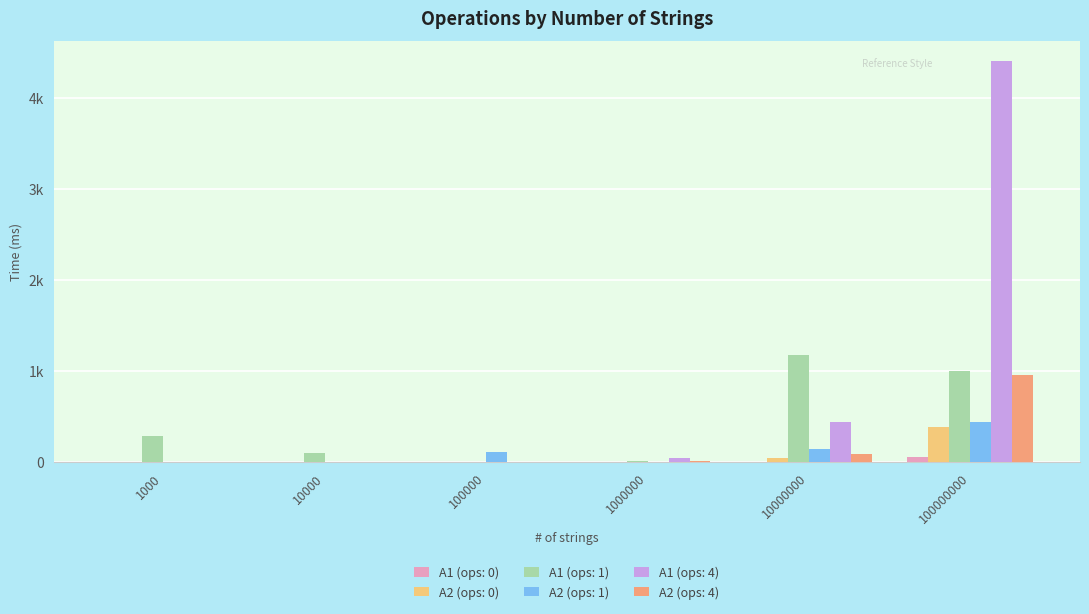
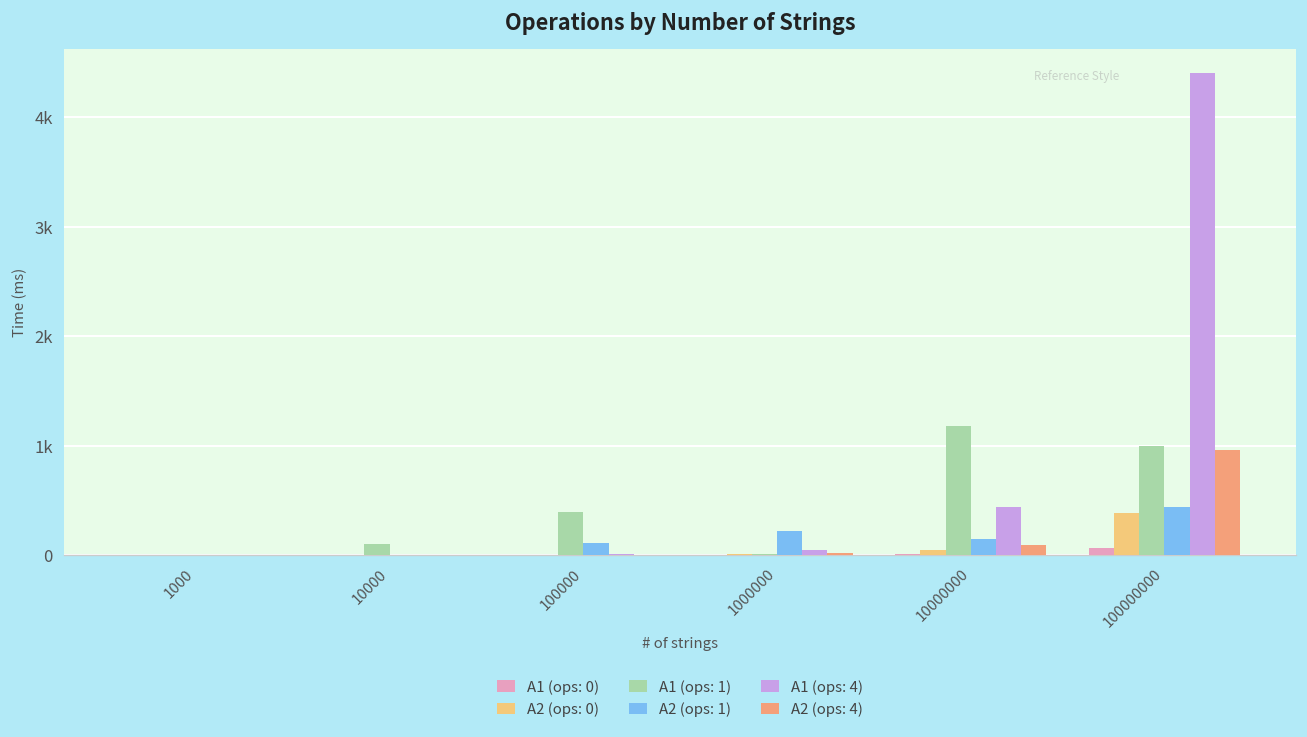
  {
    "A1 (ops: 1)": {
-     "1000": 300,
+     "1000": 0,
      "10000": 100,
-     "100000": 0,
+     "100000": 400,
      "10000000": 1200,
      "100000000": 1000
    },
    "A2 (ops: 1)": {
      "1000": 0,
      "100000": 100,
-     "1000000": 0,
+     "1000000": 200,
      "10000000": 100,
      "100000000": 400
    }
  }
